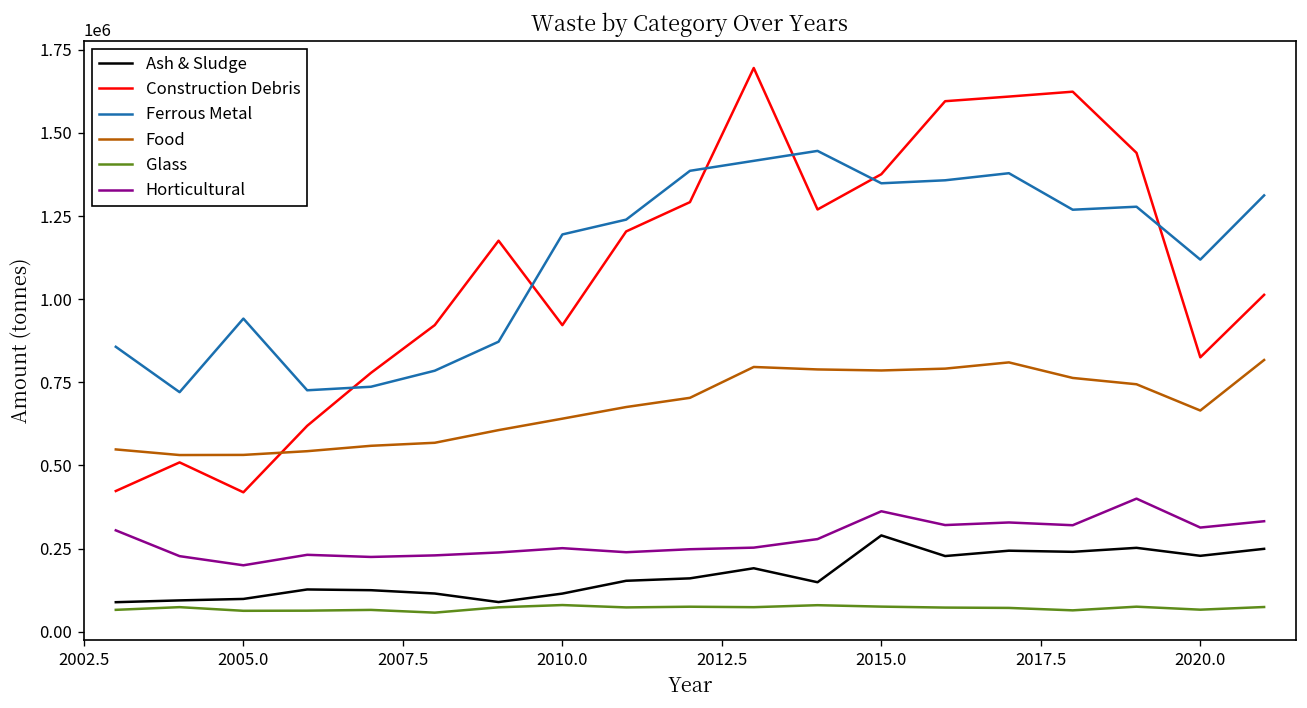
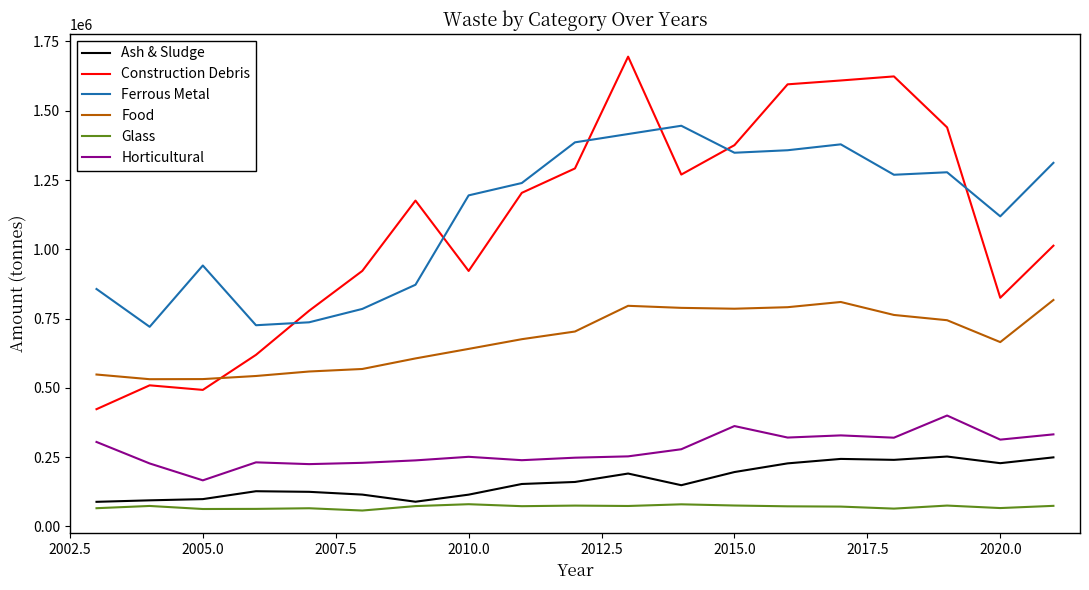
  {
    "Ash & Sludge": {
      "2005.0": 100000,
      "2010.0": 110000,
-     "2015.0": 290000,
+     "2015.0": 200000,
      "2020.0": 230000
    },
    "Construction Debris": {
-     "2005.0": 420000,
+     "2005.0": 490000,
      "2010.0": 920000,
      "2015.0": 1380000,
      "2020.0": 830000
    },
    "Ferrous Metal": {
      "2005.0": 940000,
      "2010.0": 1190000,
      "2015.0": 1350000,
      "2020.0": 1120000
    },
    "Food": {
      "2005.0": 530000,
      "2010.0": 640000,
      "2015.0": 790000,
      "2020.0": 670000
    },
    "Glass": {
      "2005.0": 60000,
      "2010.0": 80000,
      "2015.0": 80000,
      "2020.0": 70000
    },
    "Horticultural": {
-     "2005.0": 200000,
+     "2005.0": 170000,
      "2010.0": 250000,
      "2015.0": 360000,
      "2020.0": 310000
    }
  }
